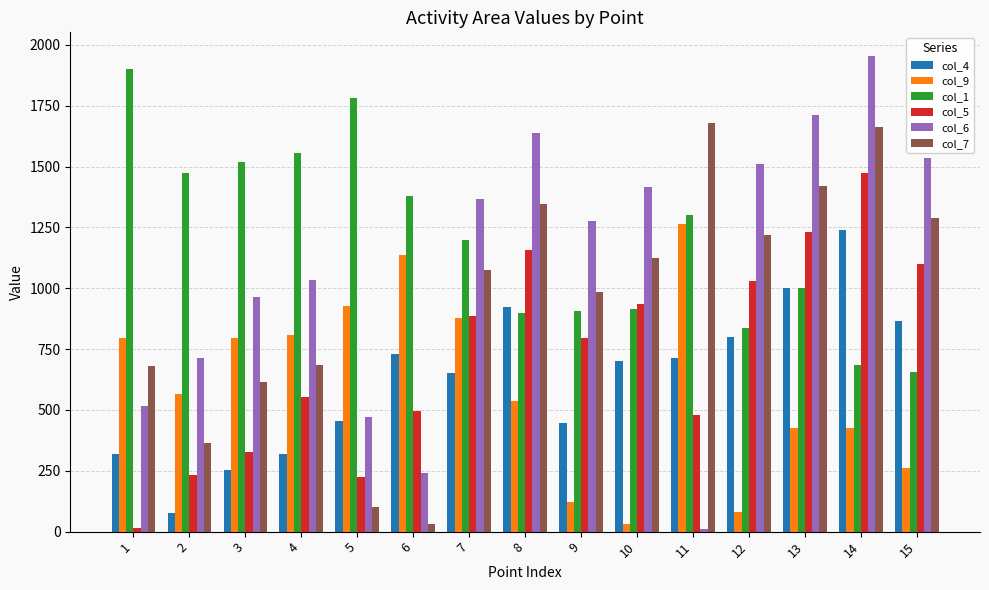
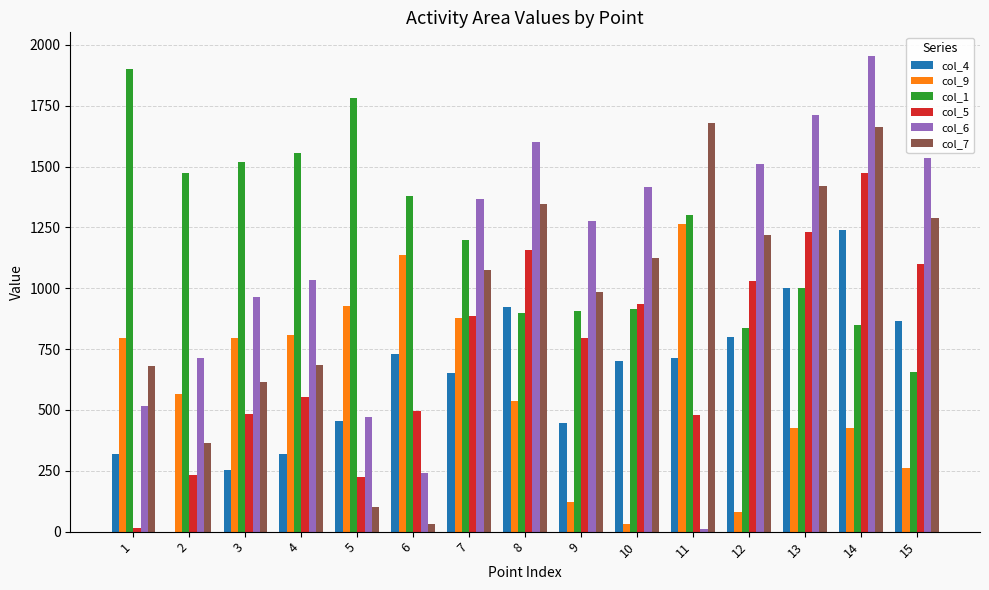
  {
    "col_4": {
      "1": 320,
-     "2": 80,
+     "2": 0,
      "3": 250,
      "4": 320,
      "5": 460,
      "6": 730,
      "7": 650,
      "8": 930,
      "9": 450,
      "10": 700,
      "11": 710,
      "12": 800,
      "13": 1000,
      "14": 1240,
      "15": 870
    },
    "col_9": {
      "1": 800,
      "2": 560,
      "3": 800,
      "4": 810,
      "5": 930,
      "6": 1140,
      "7": 880,
      "8": 540,
      "9": 120,
      "10": 30,
      "11": 1270,
      "12": 80,
      "13": 430,
      "14": 430,
      "15": 260
    },
    "col_1": {
      "1": 1900,
      "2": 1470,
      "3": 1520,
      "4": 1560,
      "5": 1780,
      "6": 1380,
      "7": 1200,
      "8": 900,
      "9": 910,
      "10": 910,
      "11": 1300,
      "12": 840,
      "13": 1000,
-     "14": 680,
+     "14": 850,
      "15": 660
    },
    "col_5": {
      "1": 20,
      "2": 230,
-     "3": 330,
+     "3": 490,
      "4": 550,
      "5": 220,
      "6": 500,
      "7": 890,
      "8": 1160,
      "9": 800,
      "10": 940,
      "11": 480,
      "12": 1030,
      "13": 1230,
      "14": 1470,
      "15": 1100
    },
    "col_6": {
      "1": 520,
      "2": 710,
      "3": 970,
      "4": 1040,
      "5": 470,
      "6": 240,
      "7": 1370,
-     "8": 1640,
+     "8": 1600,
      "9": 1280,
      "10": 1420,
      "11": 10,
      "12": 1510,
      "13": 1710,
      "14": 1950,
      "15": 1540
    },
    "col_7": {
      "1": 680,
      "2": 360,
      "3": 620,
      "4": 680,
      "5": 100,
      "6": 30,
      "7": 1070,
      "8": 1350,
      "9": 990,
      "10": 1120,
      "11": 1680,
      "12": 1220,
      "13": 1420,
      "14": 1660,
      "15": 1290
    }
  }
